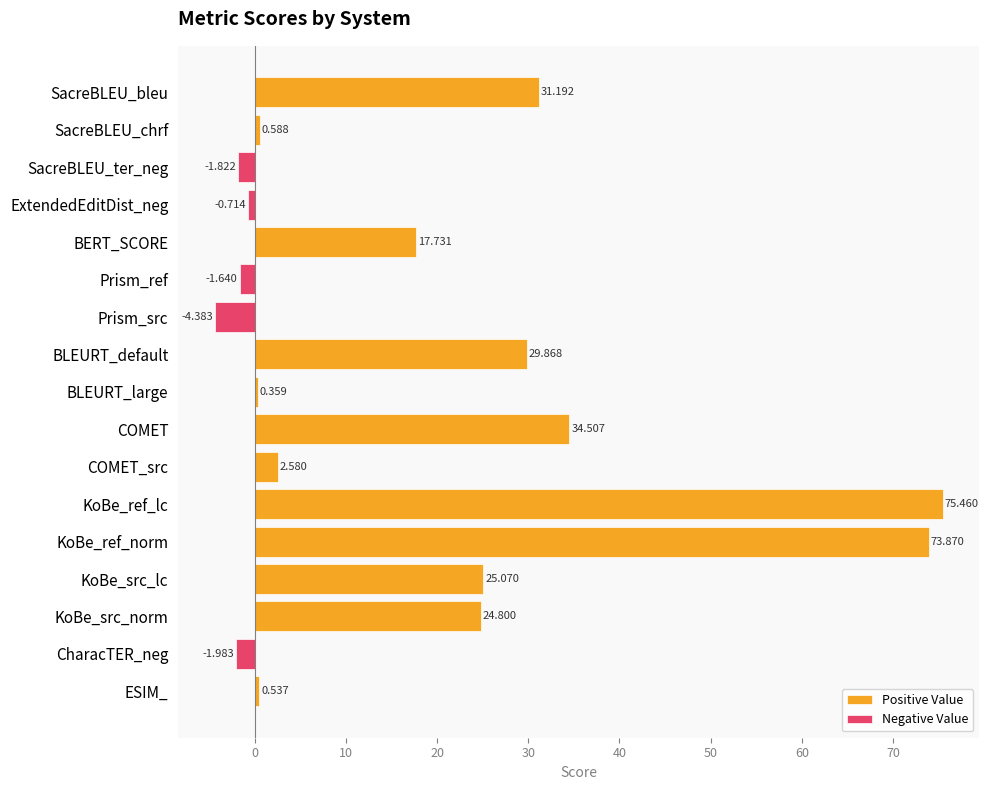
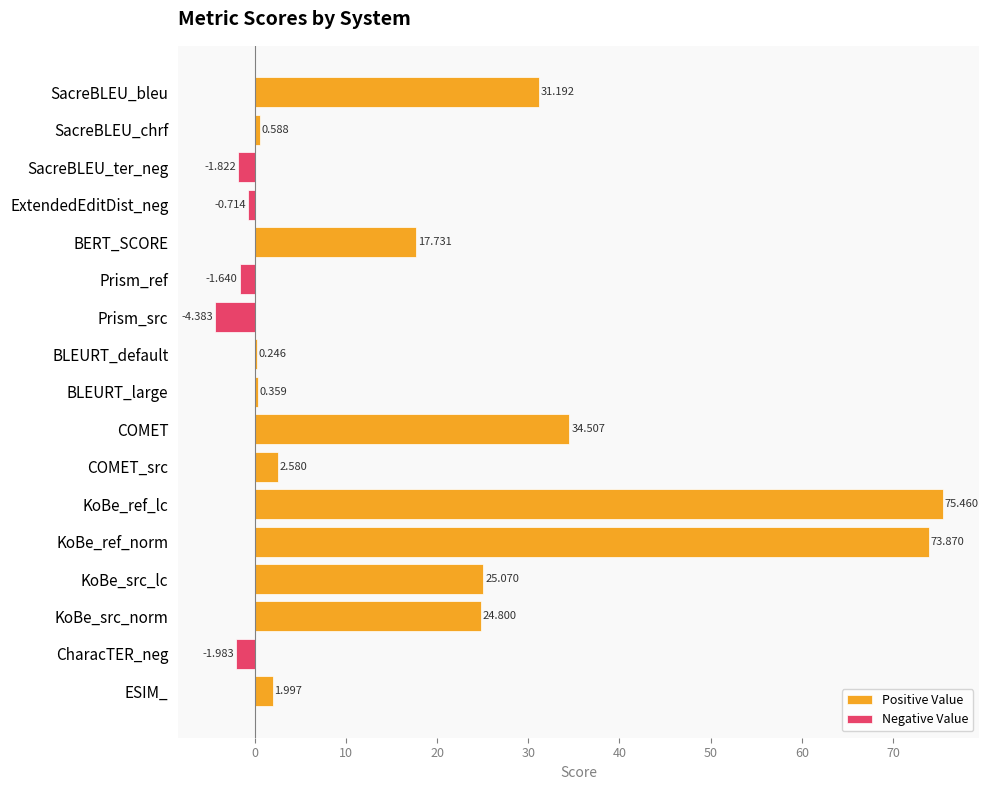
  {
    "Positive Value": {
      "SacreBLEU_bleu": 31.192,
      "SacreBLEU_chrf": 0.588,
      "BERT_SCORE": 17.731,
-     "BLEURT_default": 29.868,
+     "BLEURT_default": 0.246,
      "BLEURT_large": 0.359,
      "COMET": 34.507,
      "COMET_src": 2.580,
      "KoBe_ref_lc": 75.460,
      "KoBe_ref_norm": 73.870,
      "KoBe_src_lc": 25.070,
      "KoBe_src_norm": 24.800,
-     "ESIM_": 0.537
+     "ESIM_": 1.997
    },
    "Negative Value": {
      "SacreBLEU_ter_neg": -1.822,
      "ExtendedEditDist_neg": -0.714,
      "Prism_ref": -1.640,
      "Prism_src": -4.383,
      "CharacTER_neg": -1.983
    }
  }
